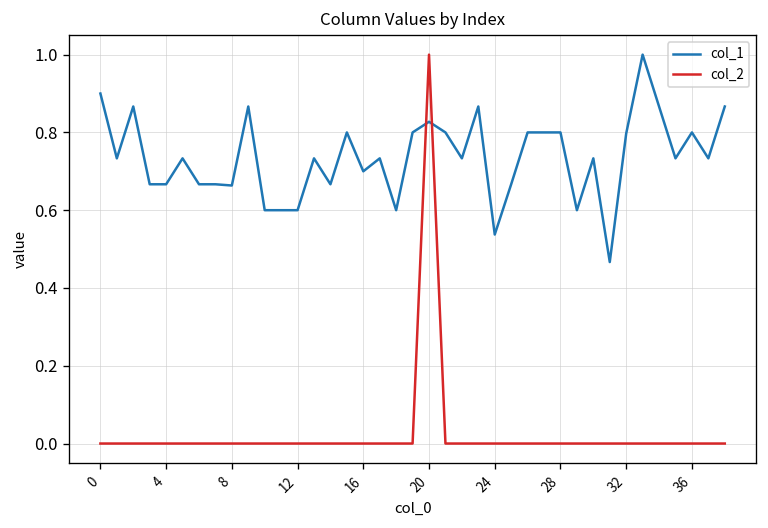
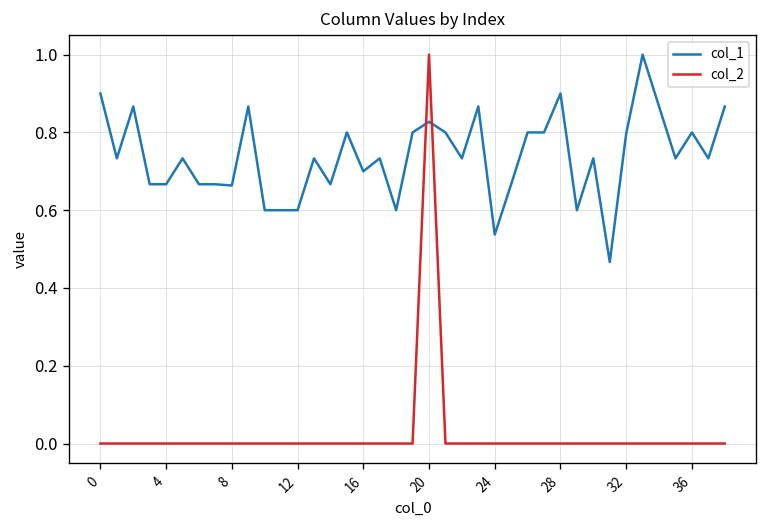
  {
    "col_1": {
      "0": 0.9,
      "4": 0.67,
      "8": 0.66,
      "12": 0.6,
      "16": 0.7,
      "20": 0.83,
      "24": 0.54,
-     "28": 0.8,
+     "28": 0.9,
      "32": 0.8,
      "36": 0.8
    },
    "col_2": {
      "0": 0.0,
      "4": 0.0,
      "8": 0.0,
      "12": 0.0,
      "16": 0.0,
      "20": 1.0,
      "24": 0.0,
      "28": 0.0,
      "32": 0.0,
      "36": 0.0
    }
  }
